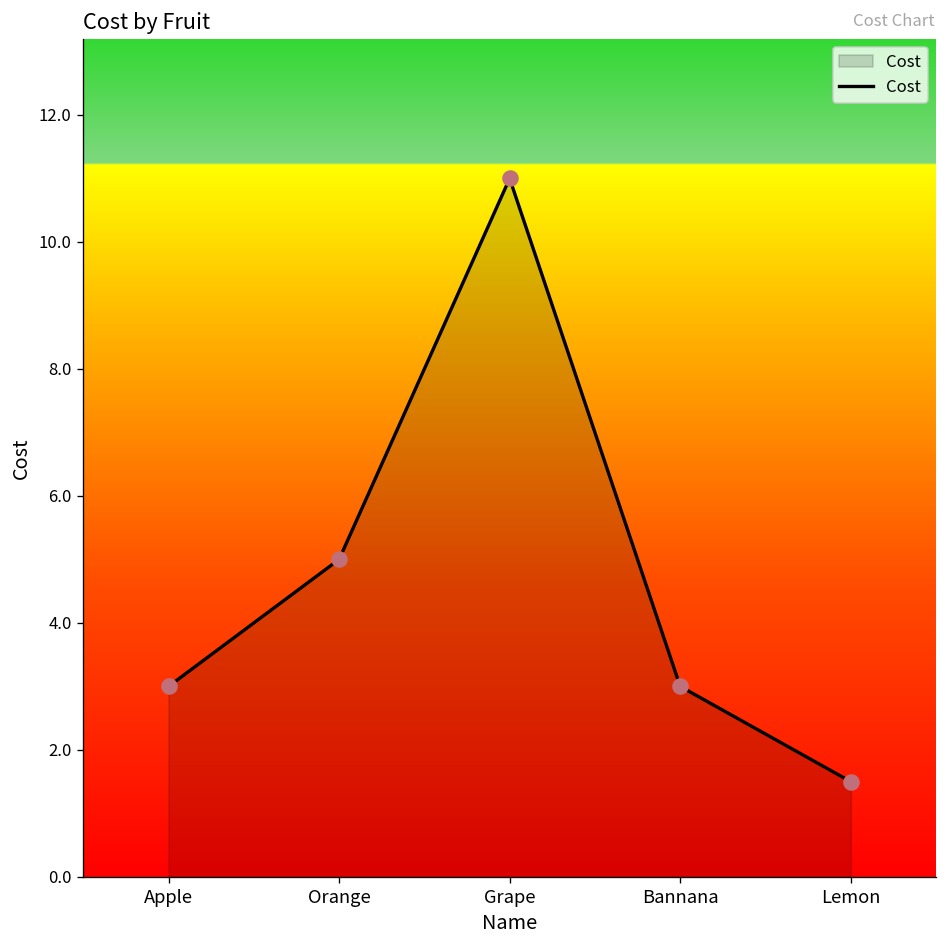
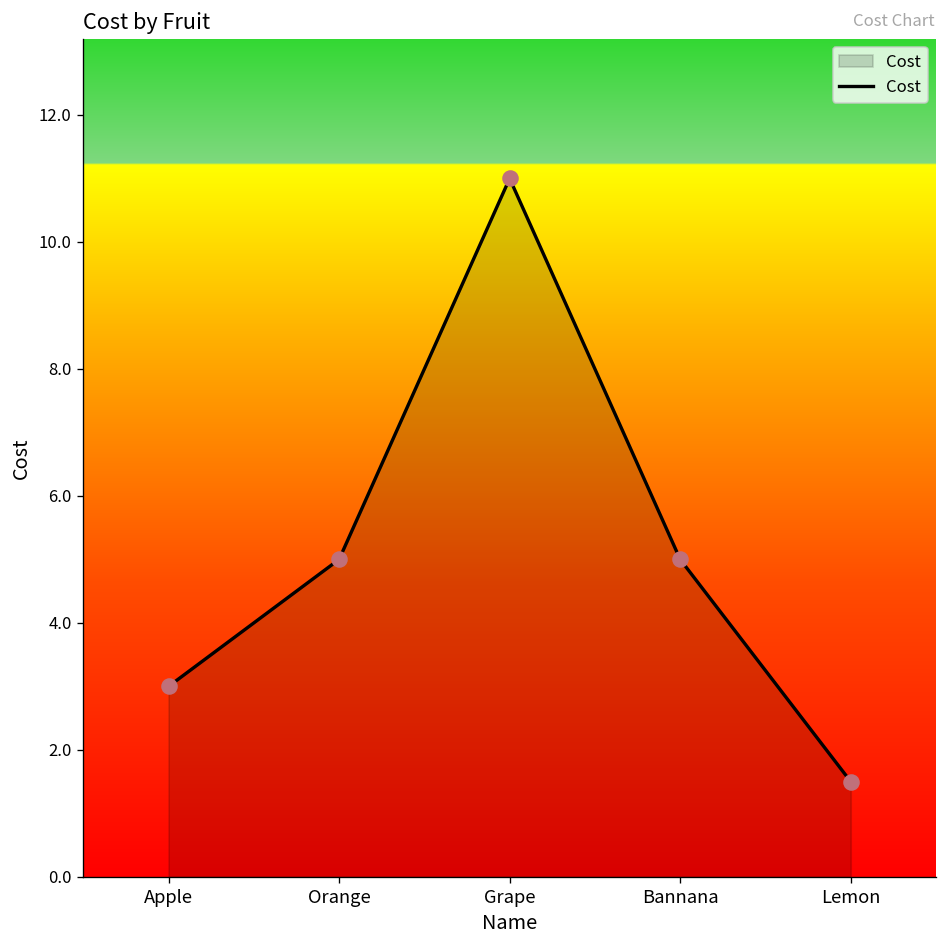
  {
    "Apple": 3,
    "Orange": 5,
    "Grape": 11,
-   "Bannana": 3,
+   "Bannana": 5,
    "Lemon": 1.5
  }
